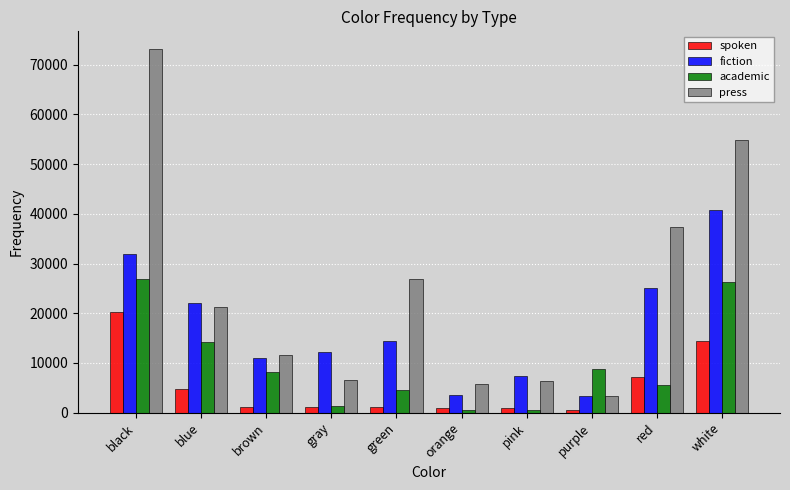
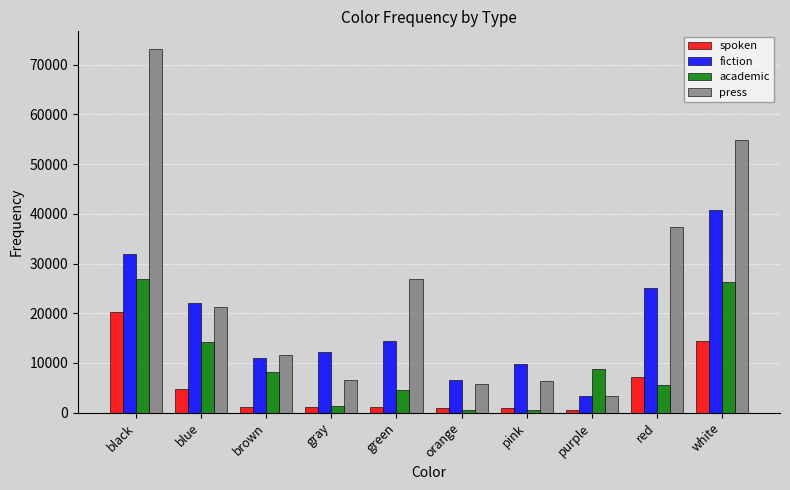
  {
    "spoken": {
      "black": 20000,
      "blue": 5000,
      "brown": 1000,
      "gray": 1000,
      "green": 1000,
      "orange": 1000,
      "pink": 1000,
      "purple": 1000,
      "red": 7000,
      "white": 14000
    },
    "fiction": {
      "black": 32000,
      "blue": 22000,
      "brown": 11000,
      "gray": 12000,
      "green": 14000,
-     "orange": 3000,
-     "pink": 7000,
+     "orange": 7000,
+     "pink": 10000,
      "purple": 3000,
      "red": 25000,
      "white": 41000
    },
    "academic": {
      "black": 27000,
      "blue": 14000,
      "brown": 8000,
      "gray": 1000,
      "green": 4000,
      "pink": 1000,
      "purple": 9000,
      "red": 6000,
      "white": 26000
    },
    "press": {
      "black": 73000,
      "blue": 21000,
      "brown": 12000,
      "gray": 7000,
      "green": 27000,
      "orange": 6000,
      "pink": 6000,
      "purple": 3000,
      "red": 37000,
      "white": 55000
    }
  }
